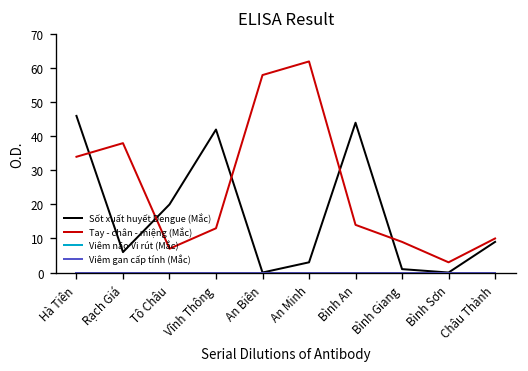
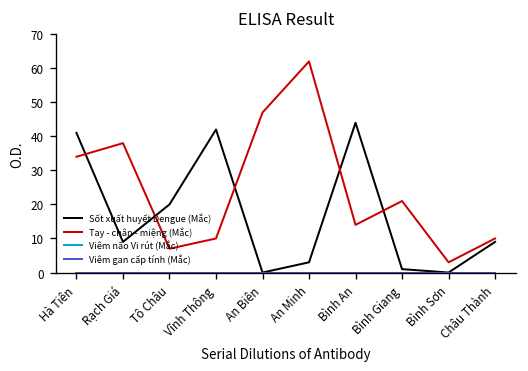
  {
    "Sốt xuất huyết Dengue (Mắc)": {
-     "Hà Tiên": 46,
-     "Rạch Giá": 6,
+     "Hà Tiên": 41,
+     "Rạch Giá": 9,
      "Tô Châu": 20,
      "Vĩnh Thông": 42,
      "An Minh": 3,
      "Bình An": 44,
      "Bình Giang": 1,
      "Châu Thành": 9
    },
    "Tay - chân - miệng (Mắc)": {
      "Hà Tiên": 34,
      "Rạch Giá": 38,
      "Tô Châu": 7,
-     "Vĩnh Thông": 13,
-     "An Biên": 58,
+     "Vĩnh Thông": 10,
+     "An Biên": 47,
      "An Minh": 62,
      "Bình An": 14,
-     "Bình Giang": 9,
+     "Bình Giang": 21,
      "Bình Sơn": 3,
      "Châu Thành": 10
    },
    "Viêm gan cấp tính (Mắc)": {
      "Hà Tiên": 0,
      "Rạch Giá": 0,
      "Tô Châu": 0,
      "Vĩnh Thông": 0,
      "An Minh": 0,
      "Bình An": 0,
      "Bình Giang": 0,
      "Châu Thành": 0
    }
  }
